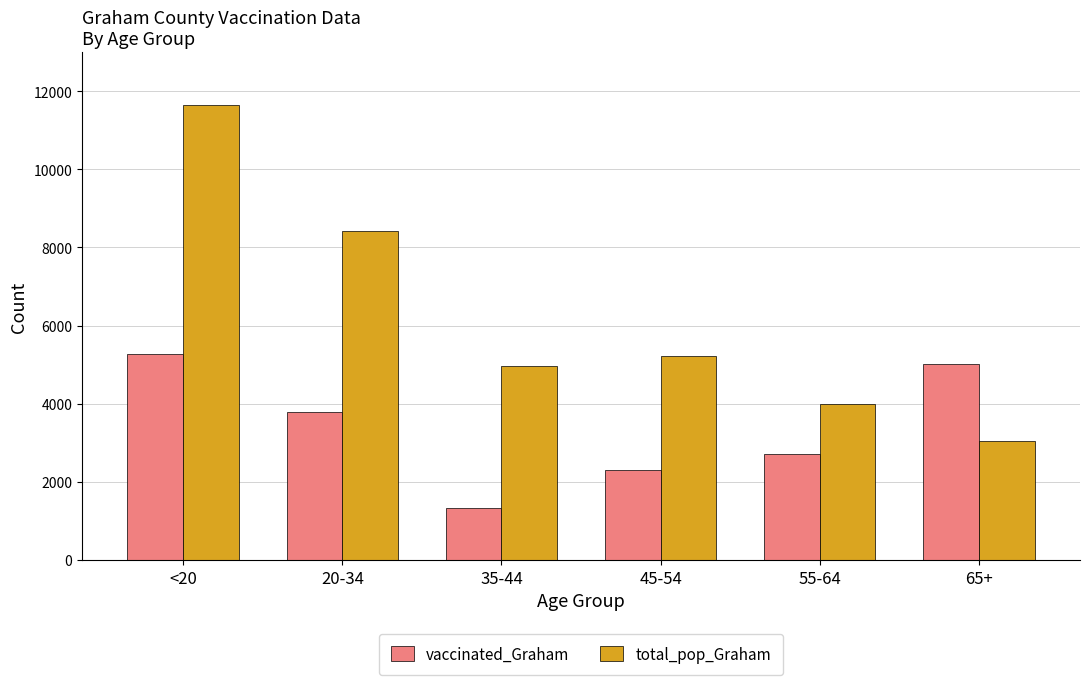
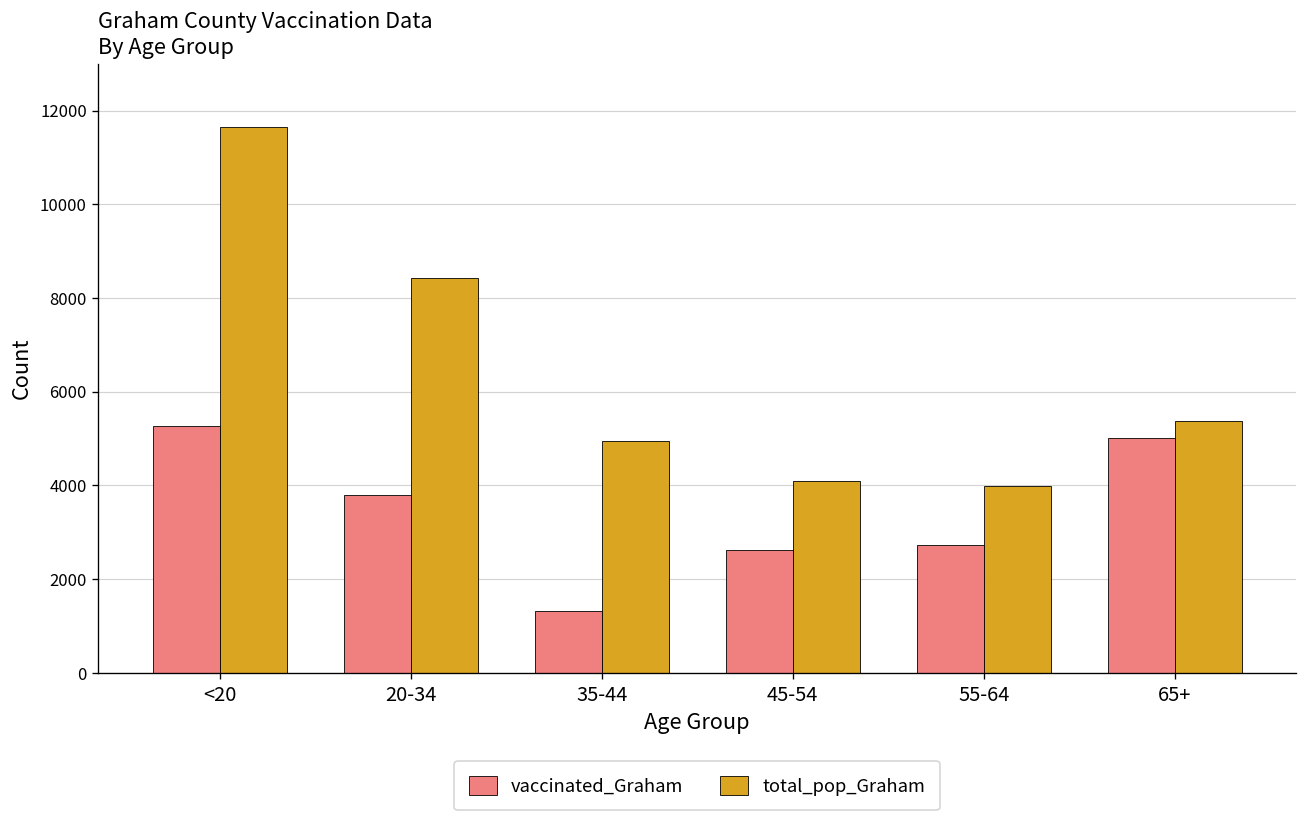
  {
    "vaccinated_Graham": {
      "<20": 5300,
      "20-34": 3800,
      "35-44": 1300,
-     "45-54": 2300,
+     "45-54": 2600,
      "55-64": 2700,
      "65+": 5000
    },
    "total_pop_Graham": {
      "<20": 11700,
      "20-34": 8400,
      "35-44": 5000,
-     "45-54": 5200,
+     "45-54": 4100,
      "55-64": 4000,
-     "65+": 3000
+     "65+": 5400
    }
  }
